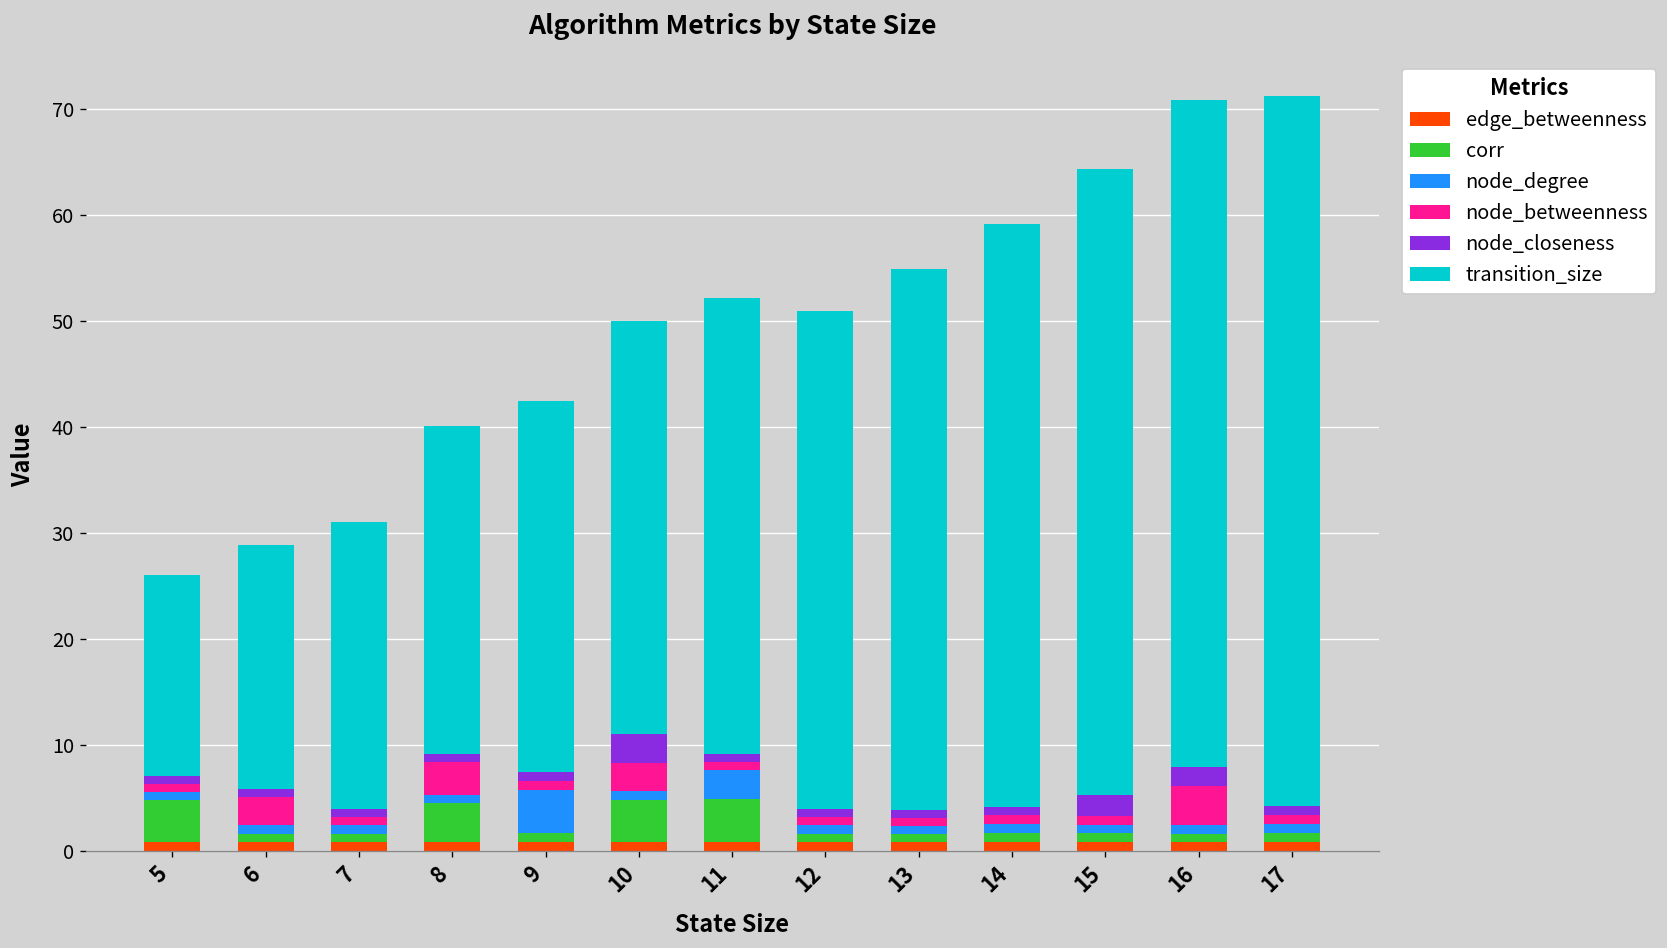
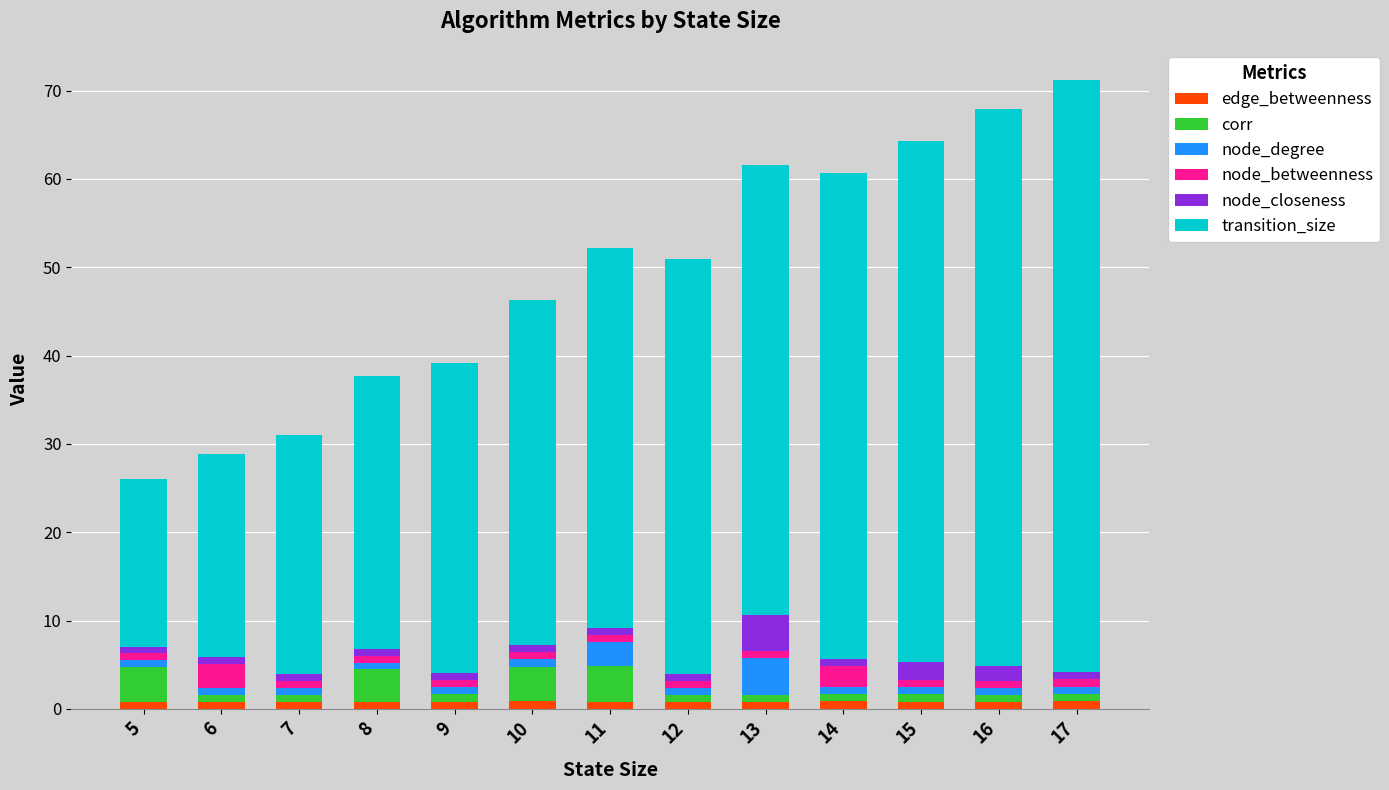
  {
    "edge_betweenness": {
      "5": 1,
      "6": 1,
      "7": 1,
      "8": 1,
      "9": 1,
      "10": 1,
      "11": 1,
      "12": 1,
      "13": 1,
      "14": 1,
      "15": 1,
      "16": 1,
      "17": 1
    },
    "corr": {
      "5": 4,
      "6": 1,
      "7": 1,
      "8": 4,
      "9": 1,
      "10": 4,
      "11": 4,
      "12": 1,
      "13": 1,
      "14": 1,
      "15": 1,
      "16": 1,
      "17": 1
    },
    "node_degree": {
      "5": 1,
      "6": 1,
      "7": 1,
      "8": 1,
-     "9": 4,
+     "9": 1,
      "10": 1,
      "11": 3,
      "12": 1,
-     "13": 1,
+     "13": 4,
      "14": 1,
      "15": 1,
      "16": 1,
      "17": 1
    },
    "node_betweenness": {
      "5": 1,
      "6": 3,
      "7": 1,
-     "8": 3,
+     "8": 1,
      "9": 1,
-     "10": 3,
+     "10": 1,
      "11": 1,
      "12": 1,
      "13": 1,
-     "14": 1,
+     "14": 2,
      "15": 1,
-     "16": 4,
+     "16": 1,
      "17": 1
    },
    "node_closeness": {
      "5": 1,
      "6": 1,
      "7": 1,
      "8": 1,
      "9": 1,
-     "10": 3,
+     "10": 1,
      "11": 1,
      "12": 1,
-     "13": 1,
+     "13": 4,
      "14": 1,
      "15": 2,
      "16": 2,
      "17": 1
    },
    "transition_size": {
      "5": 19,
      "6": 23,
      "7": 27,
      "8": 31,
      "9": 35,
      "10": 39,
      "11": 43,
      "12": 47,
      "13": 51,
      "14": 55,
      "15": 59,
      "16": 63,
      "17": 67
    }
  }
